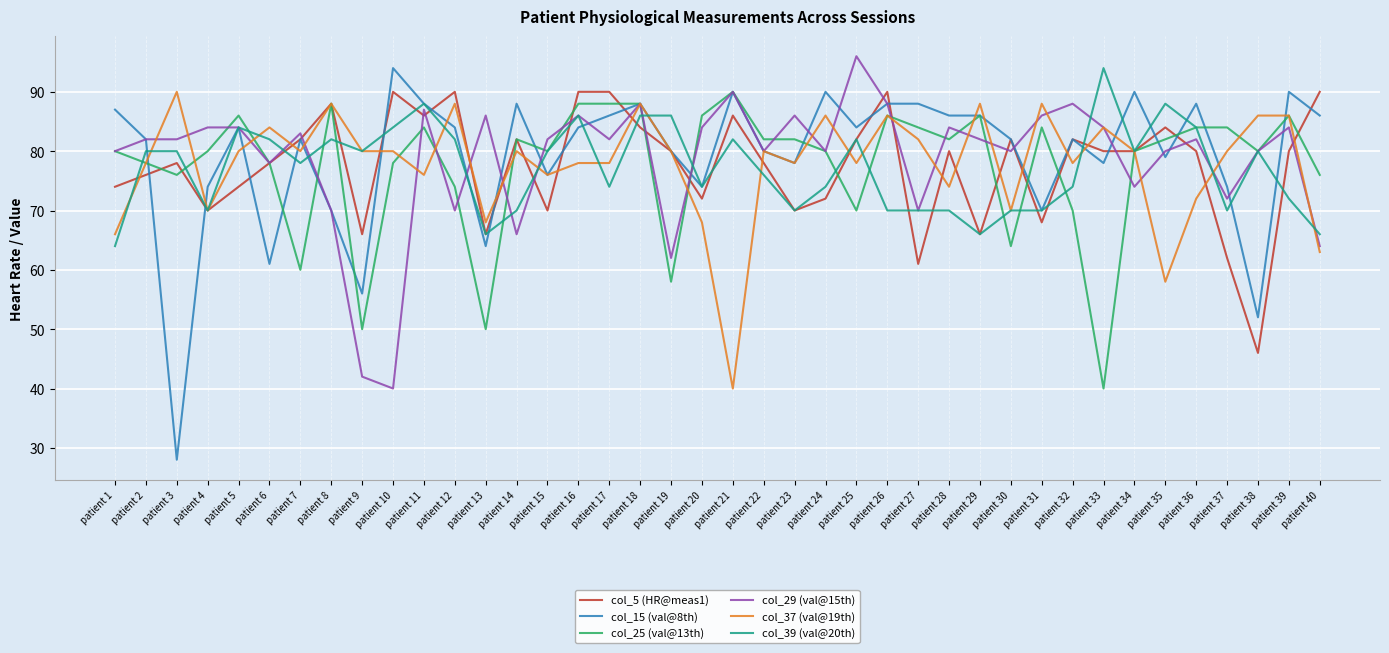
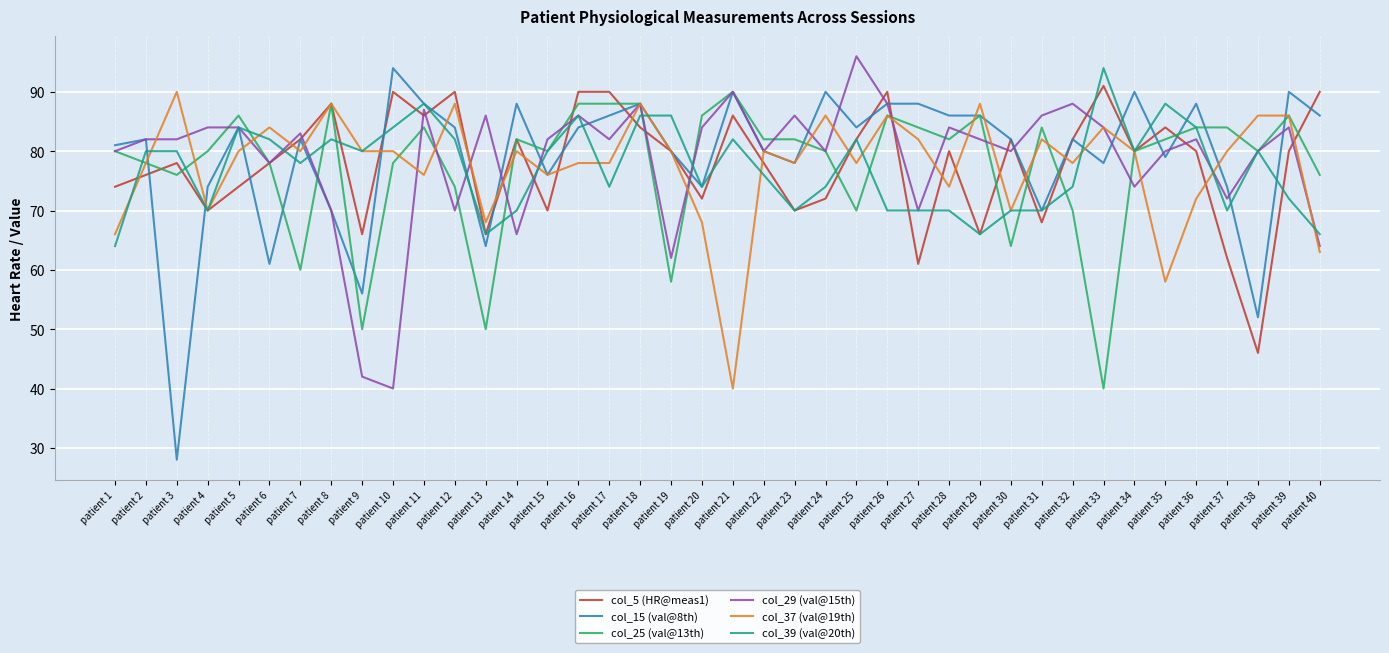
  {
    "col_5 (HR@meas1)": {
      "patient 1": 74,
      "patient 2": 76,
      "patient 3": 78,
      "patient 5": 74,
      "patient 9": 66,
      "patient 10": 90,
      "patient 11": 86,
      "patient 12": 90,
      "patient 15": 70,
      "patient 16": 90,
      "patient 17": 90,
      "patient 18": 84,
      "patient 20": 72,
      "patient 21": 86,
      "patient 22": 78,
      "patient 24": 72,
      "patient 26": 90,
      "patient 27": 61,
      "patient 28": 80,
      "patient 31": 68,
-     "patient 33": 80,
+     "patient 33": 91,
      "patient 35": 84,
      "patient 36": 80,
      "patient 37": 62,
      "patient 38": 46,
      "patient 39": 80,
      "patient 40": 90
    },
    "col_15 (val@8th)": {
-     "patient 1": 87,
+     "patient 1": 81,
      "patient 3": 28,
      "patient 4": 74,
      "patient 6": 61,
      "patient 9": 56,
      "patient 10": 94,
      "patient 12": 84,
      "patient 13": 64,
      "patient 14": 88,
      "patient 16": 84,
      "patient 17": 86,
      "patient 24": 90,
      "patient 25": 84,
      "patient 27": 88,
      "patient 28": 86,
      "patient 33": 78,
      "patient 34": 90,
      "patient 35": 79,
      "patient 36": 88,
      "patient 37": 74,
      "patient 38": 52,
      "patient 39": 90,
      "patient 40": 86
    },
    "col_29 (val@15th)": {
      "patient 3": 82,
      "patient 4": 84,
      "patient 7": 83,
      "patient 9": 42,
      "patient 10": 40,
      "patient 11": 87,
      "patient 12": 70,
      "patient 13": 86,
      "patient 14": 66,
      "patient 15": 82,
      "patient 17": 82,
      "patient 19": 62,
      "patient 20": 84,
      "patient 23": 86,
      "patient 25": 96,
      "patient 28": 84,
      "patient 29": 82,
      "patient 30": 80,
      "patient 31": 86,
      "patient 32": 88,
      "patient 34": 74,
      "patient 35": 80,
      "patient 36": 82,
      "patient 37": 72,
      "patient 39": 84,
      "patient 40": 64
    },
    "col_37 (val@19th)": {
      "patient 1": 66,
      "patient 3": 90,
      "patient 5": 80,
      "patient 6": 84,
      "patient 7": 80,
      "patient 10": 80,
      "patient 11": 76,
      "patient 12": 88,
      "patient 13": 68,
      "patient 14": 80,
      "patient 16": 78,
      "patient 17": 78,
      "patient 20": 68,
      "patient 21": 40,
      "patient 24": 86,
      "patient 25": 78,
      "patient 27": 82,
      "patient 28": 74,
      "patient 29": 88,
-     "patient 31": 88,
+     "patient 31": 82,
      "patient 32": 78,
      "patient 35": 58,
      "patient 36": 72,
      "patient 37": 80,
      "patient 38": 86,
      "patient 40": 63
    }
  }
